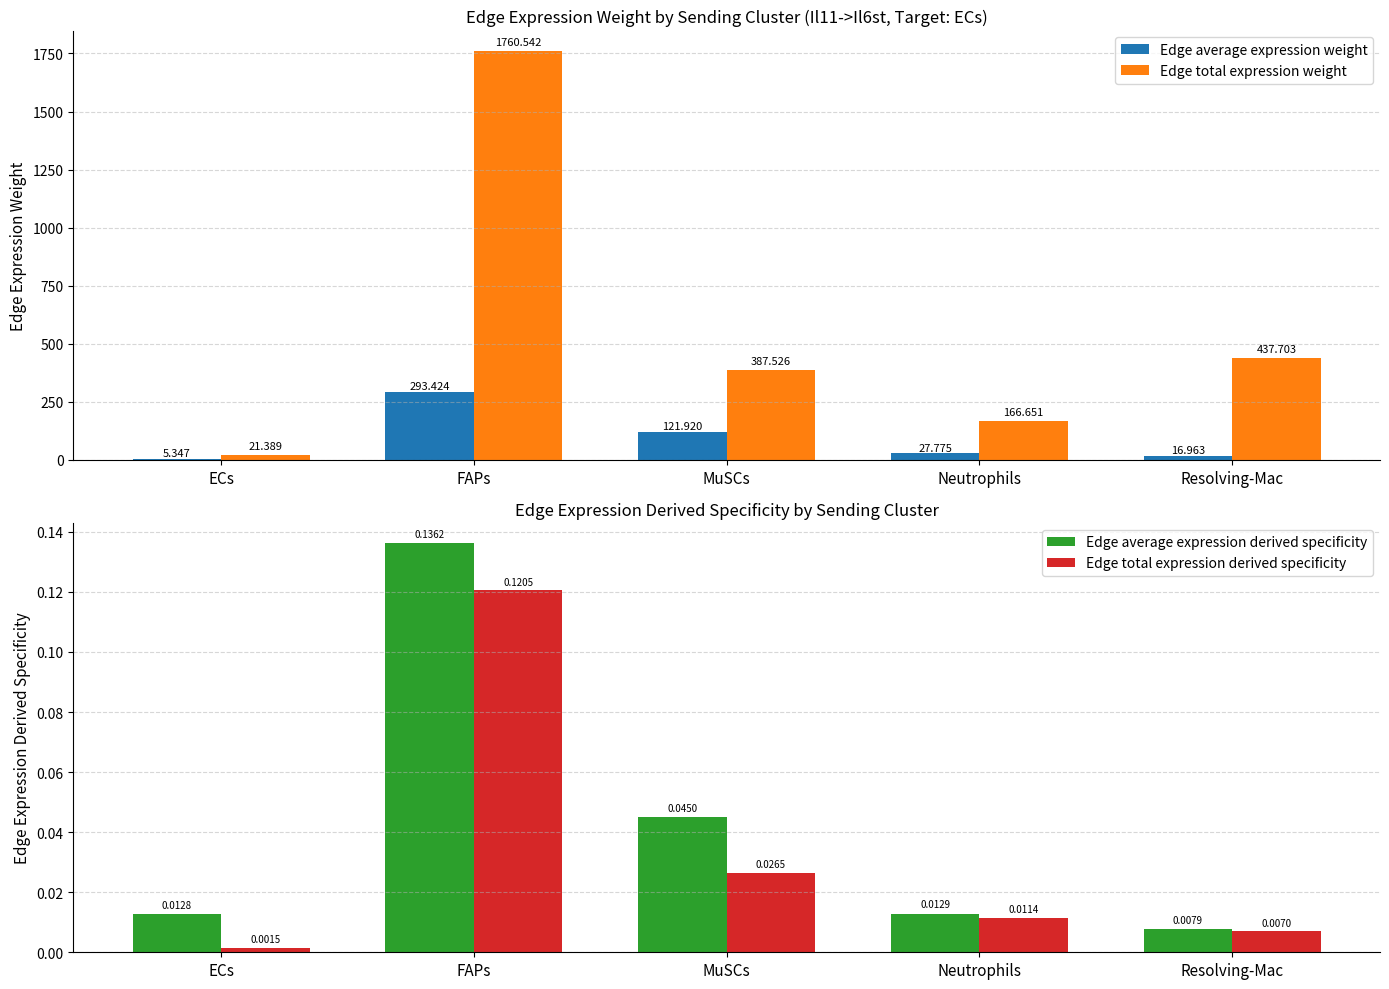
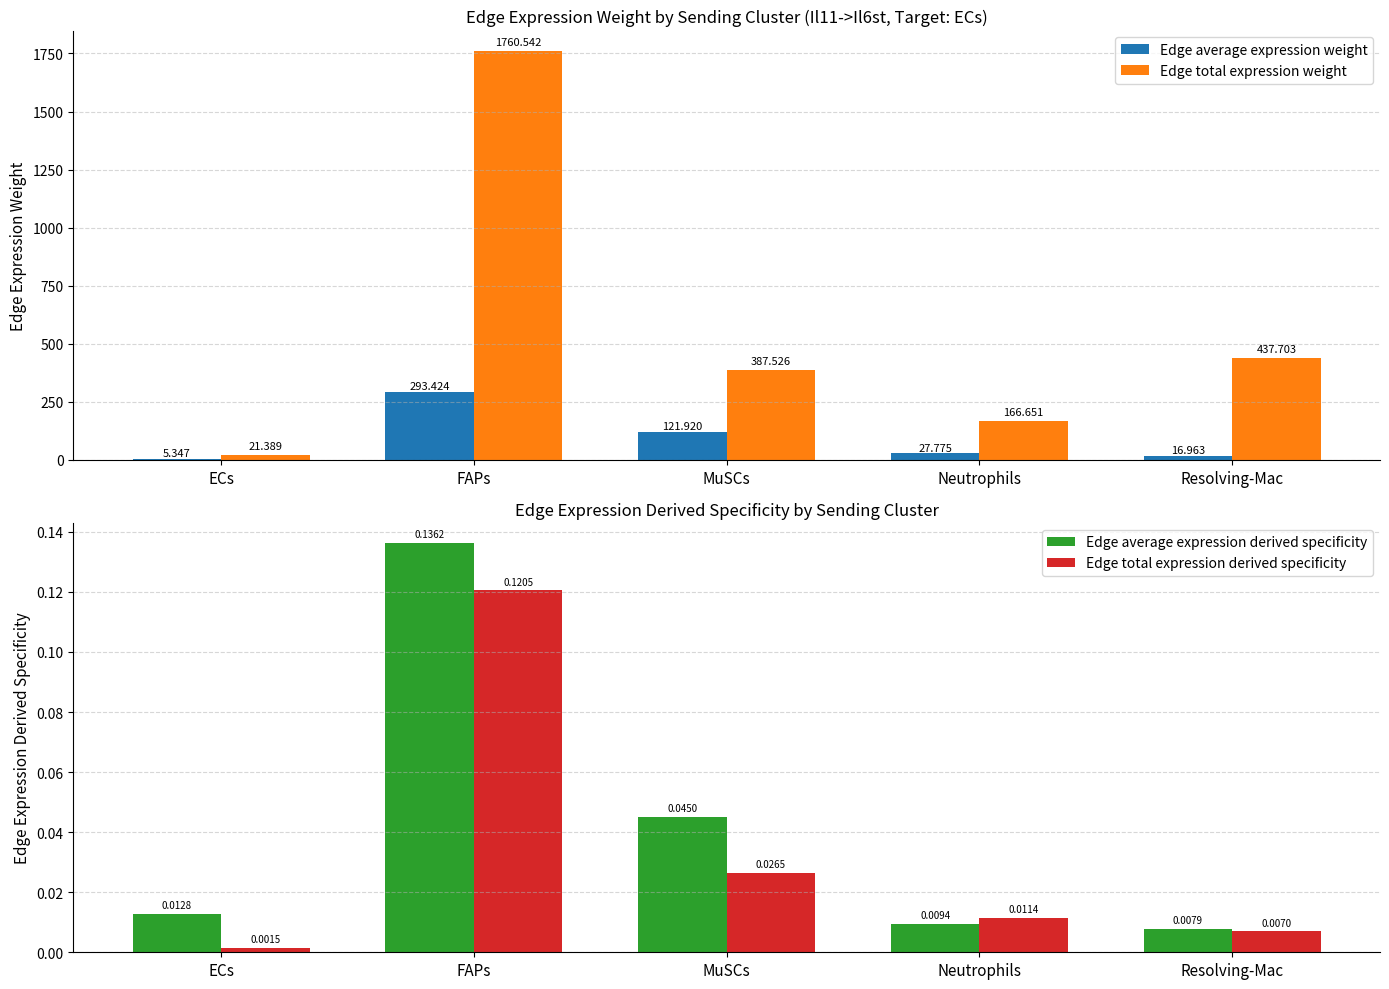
  {
    "Edge Expression Weight by Sending Cluster (Il11->Il6st, Target: ECs)": {
      "Edge average expression weight": {
        "ECs": 5.347,
        "FAPs": 293.424,
        "MuSCs": 121.920,
        "Neutrophils": 27.775,
        "Resolving-Mac": 16.963
      },
      "Edge total expression weight": {
        "ECs": 21.389,
        "FAPs": 1760.542,
        "MuSCs": 387.526,
        "Neutrophils": 166.651,
        "Resolving-Mac": 437.703
      }
    },
    "Edge Expression Derived Specificity by Sending Cluster": {
      "Edge average expression derived specificity": {
        "ECs": 0.0128,
        "FAPs": 0.1362,
        "MuSCs": 0.0450,
-       "Neutrophils": 0.0129,
+       "Neutrophils": 0.0094,
        "Resolving-Mac": 0.0079
      },
      "Edge total expression derived specificity": {
        "ECs": 0.0015,
        "FAPs": 0.1205,
        "MuSCs": 0.0265,
        "Neutrophils": 0.0114,
        "Resolving-Mac": 0.0070
      }
    }
  }
